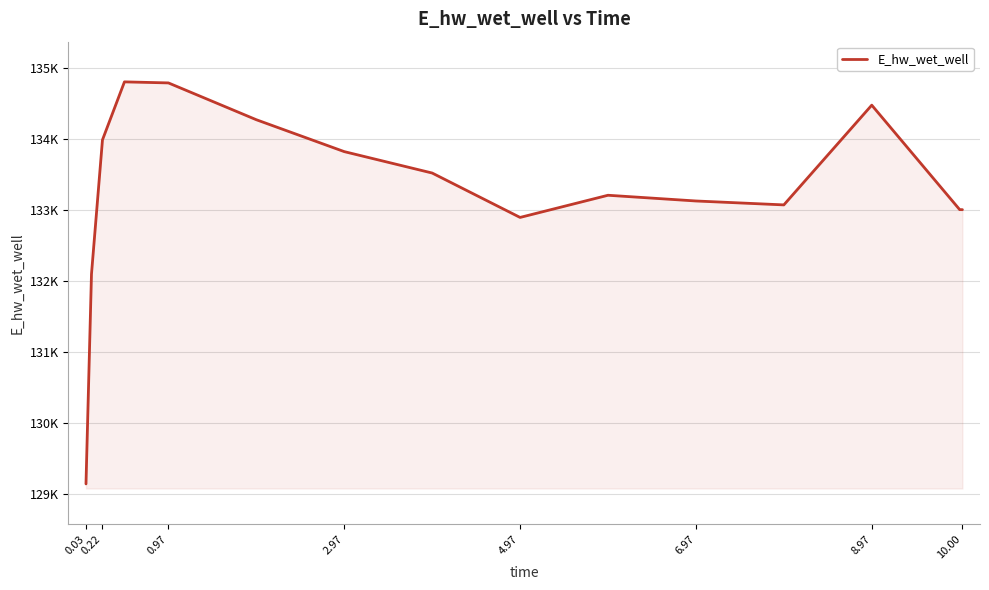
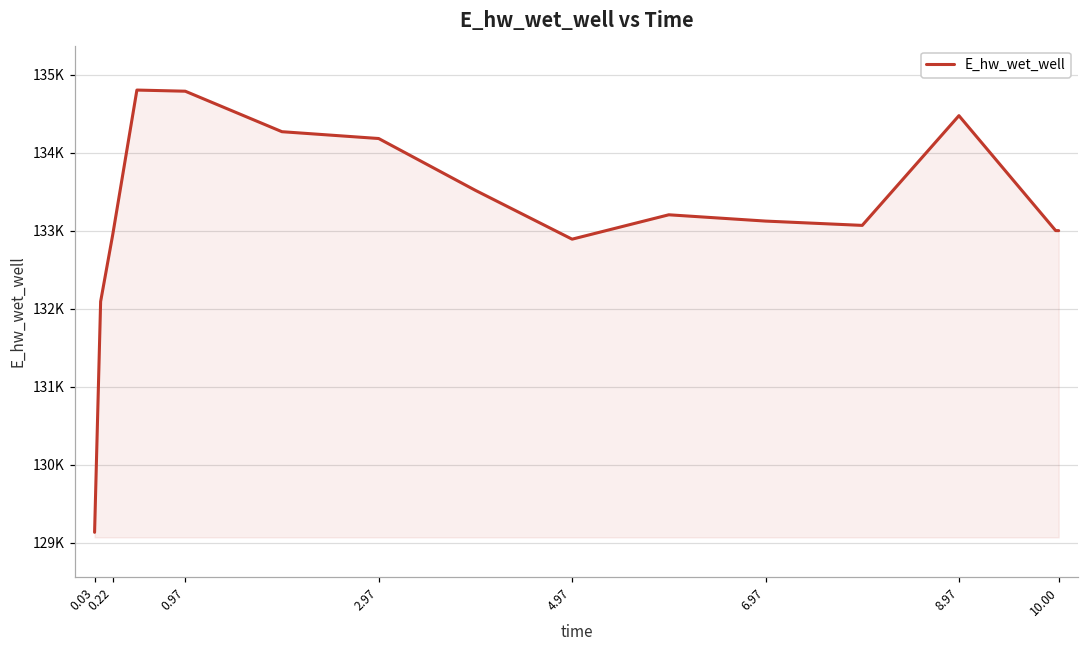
  {
    "0.03": 129100,
-   "0.22": 134000,
+   "0.22": 132900,
    "0.97": 134800,
-   "2.97": 133800,
+   "2.97": 134200,
    "4.97": 132900,
    "6.97": 133100,
    "8.97": 134500,
    "10.00": 133000
  }
